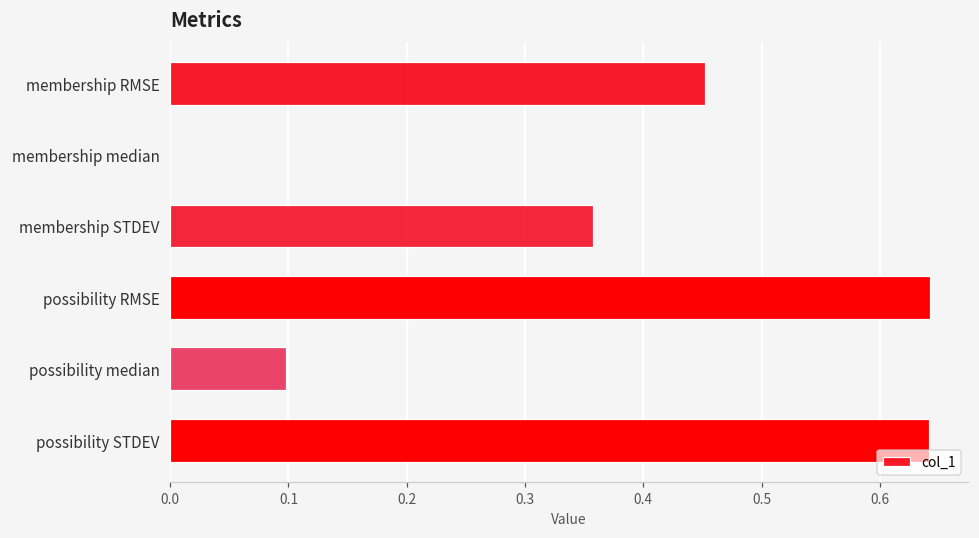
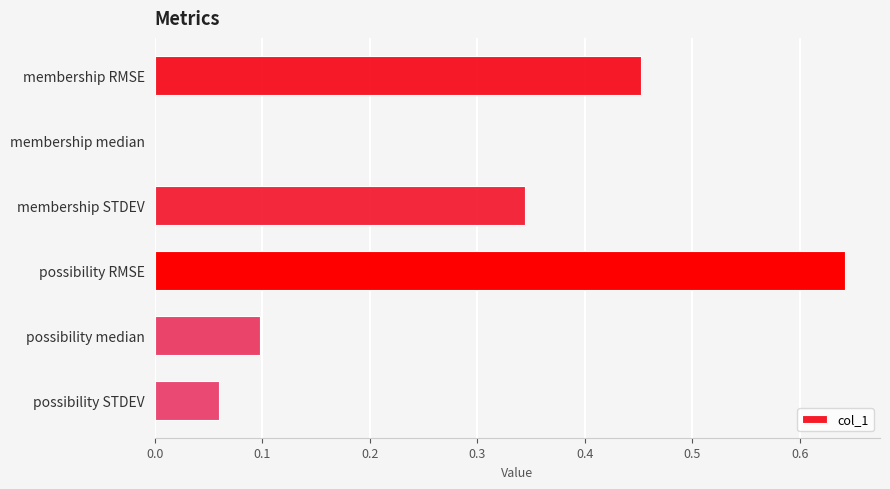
  {
    "membership RMSE": 0.452,
-   "membership STDEV": 0.357,
+   "membership STDEV": 0.345,
    "possibility RMSE": 0.642,
    "possibility median": 0.098,
-   "possibility STDEV": 0.642
+   "possibility STDEV": 0.060
  }
